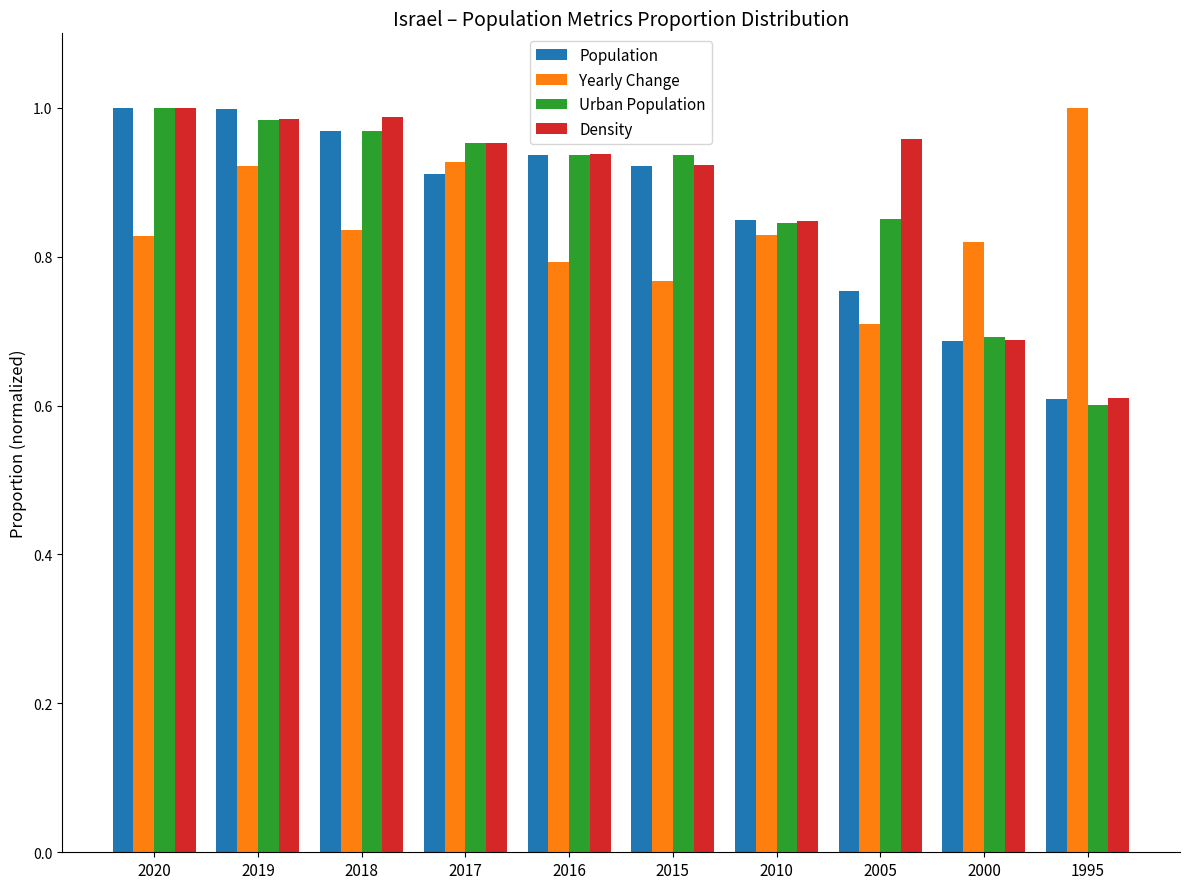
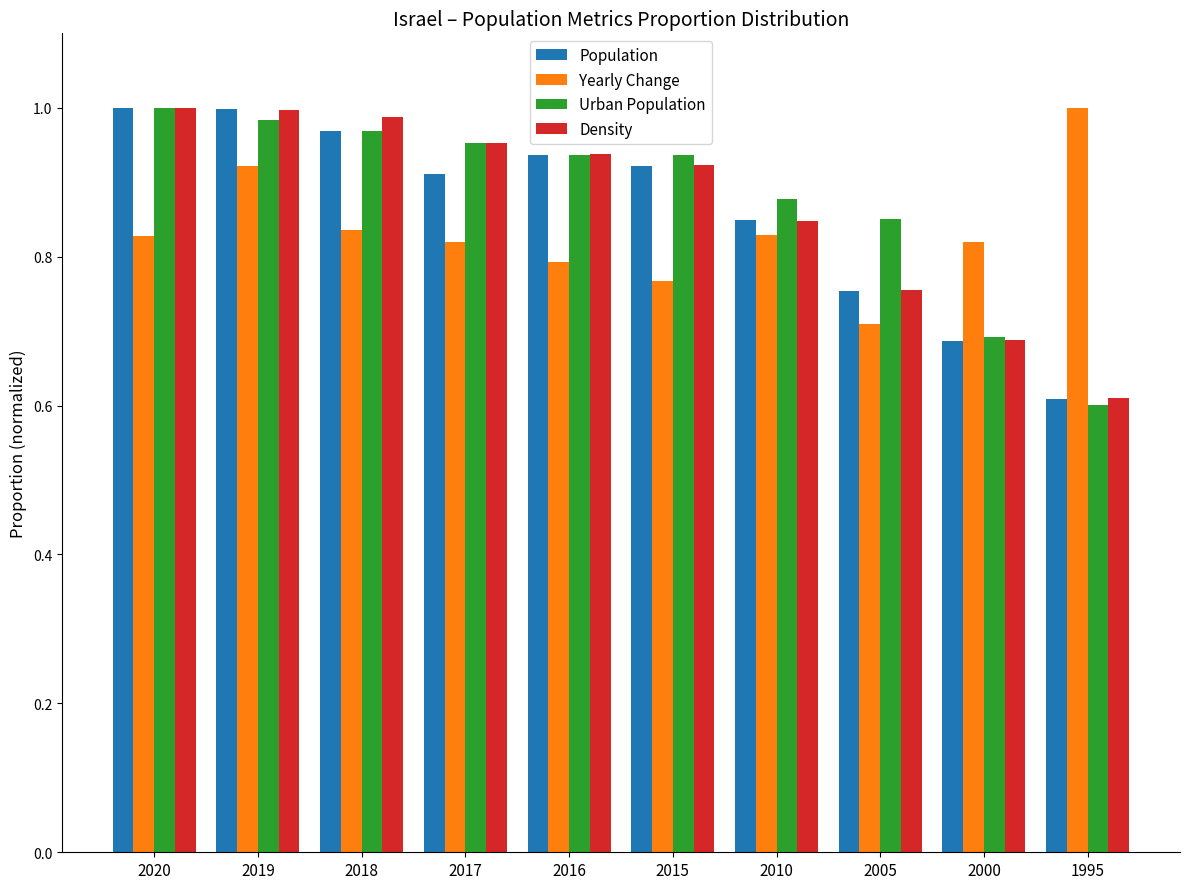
  {
    "Population": {
      "2020": 1.00,
      "2019": 1.00,
      "2018": 0.97,
      "2017": 0.91,
      "2016": 0.94,
      "2015": 0.92,
      "2010": 0.85,
      "2005": 0.75,
      "2000": 0.69,
      "1995": 0.61
    },
    "Yearly Change": {
      "2020": 0.83,
      "2019": 0.92,
      "2018": 0.84,
-     "2017": 0.93,
+     "2017": 0.82,
      "2016": 0.79,
      "2015": 0.77,
      "2010": 0.83,
      "2005": 0.71,
      "2000": 0.82,
      "1995": 1.00
    },
    "Urban Population": {
      "2020": 1.00,
      "2019": 0.98,
      "2018": 0.97,
      "2017": 0.95,
      "2016": 0.94,
      "2015": 0.94,
-     "2010": 0.85,
+     "2010": 0.88,
      "2005": 0.85,
      "2000": 0.69,
      "1995": 0.60
    },
    "Density": {
      "2020": 1.00,
-     "2019": 0.99,
+     "2019": 1.00,
      "2018": 0.99,
      "2017": 0.95,
      "2016": 0.94,
      "2015": 0.92,
      "2010": 0.85,
-     "2005": 0.96,
+     "2005": 0.76,
      "2000": 0.69,
      "1995": 0.61
    }
  }
